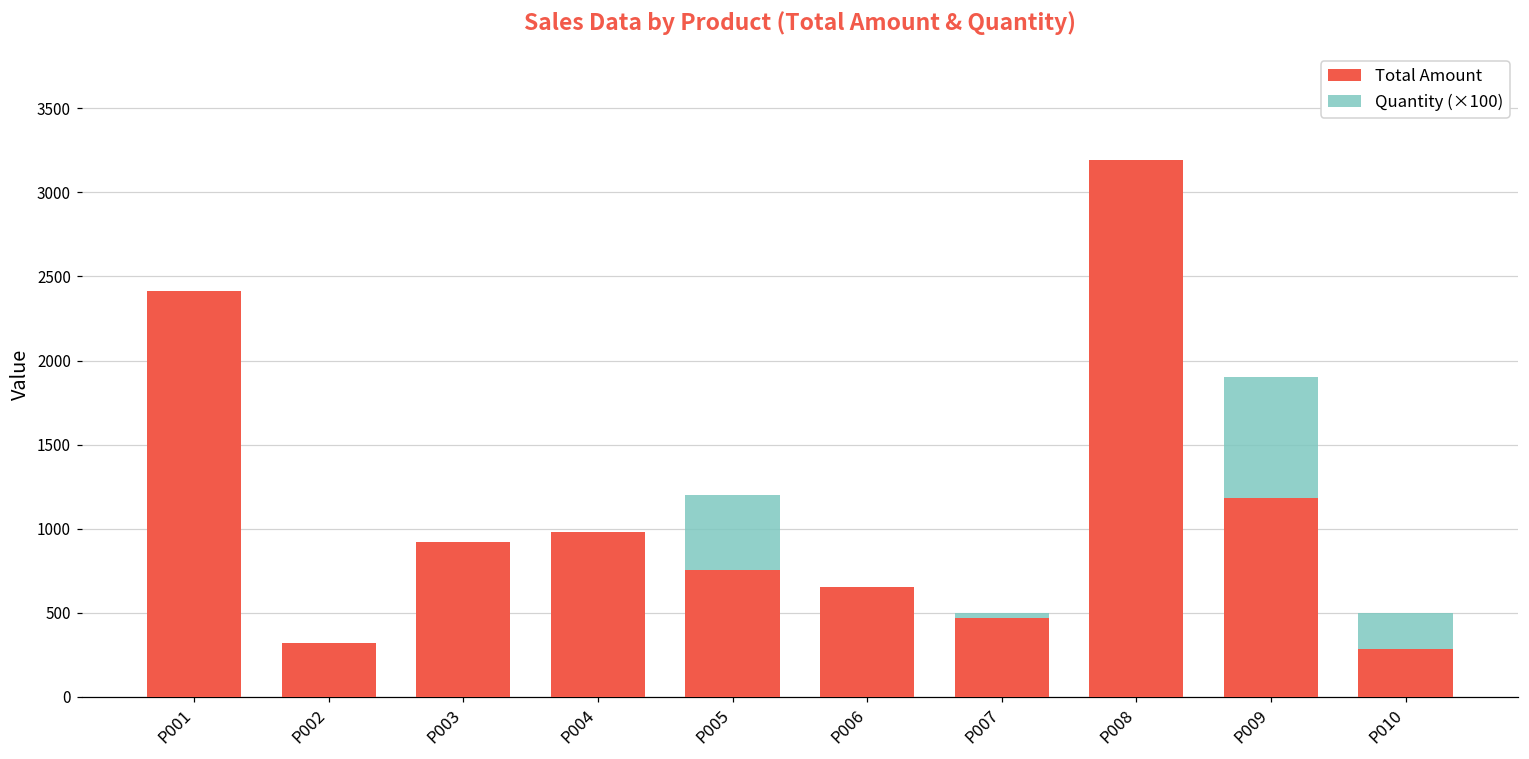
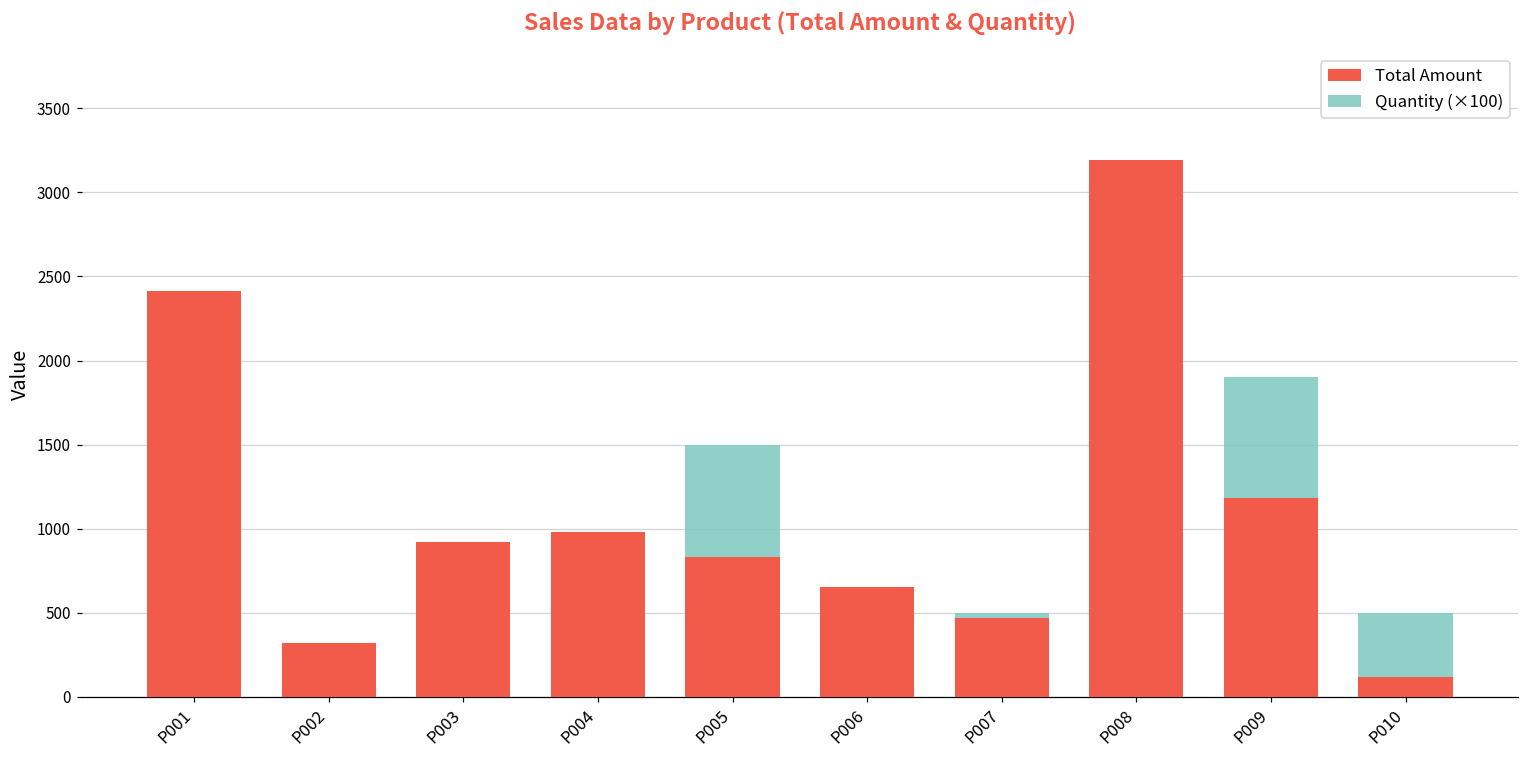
  {
    "Total Amount": {
      "P001": 2420,
      "P002": 320,
      "P003": 920,
      "P004": 980,
-     "P005": 750,
+     "P005": 830,
      "P006": 650,
      "P008": 3190,
-     "P010": 280
+     "P010": 120
    },
    "Quantity (×100)": {
-     "P005": 1200,
+     "P005": 1500,
      "P007": 500,
      "P009": 1900,
      "P010": 500
    }
  }
